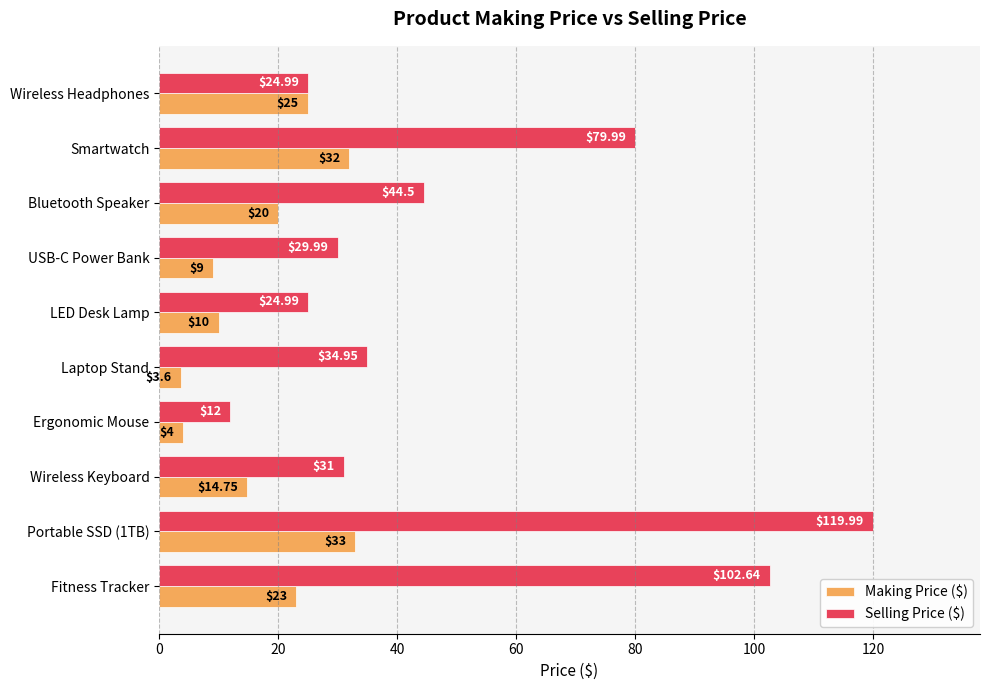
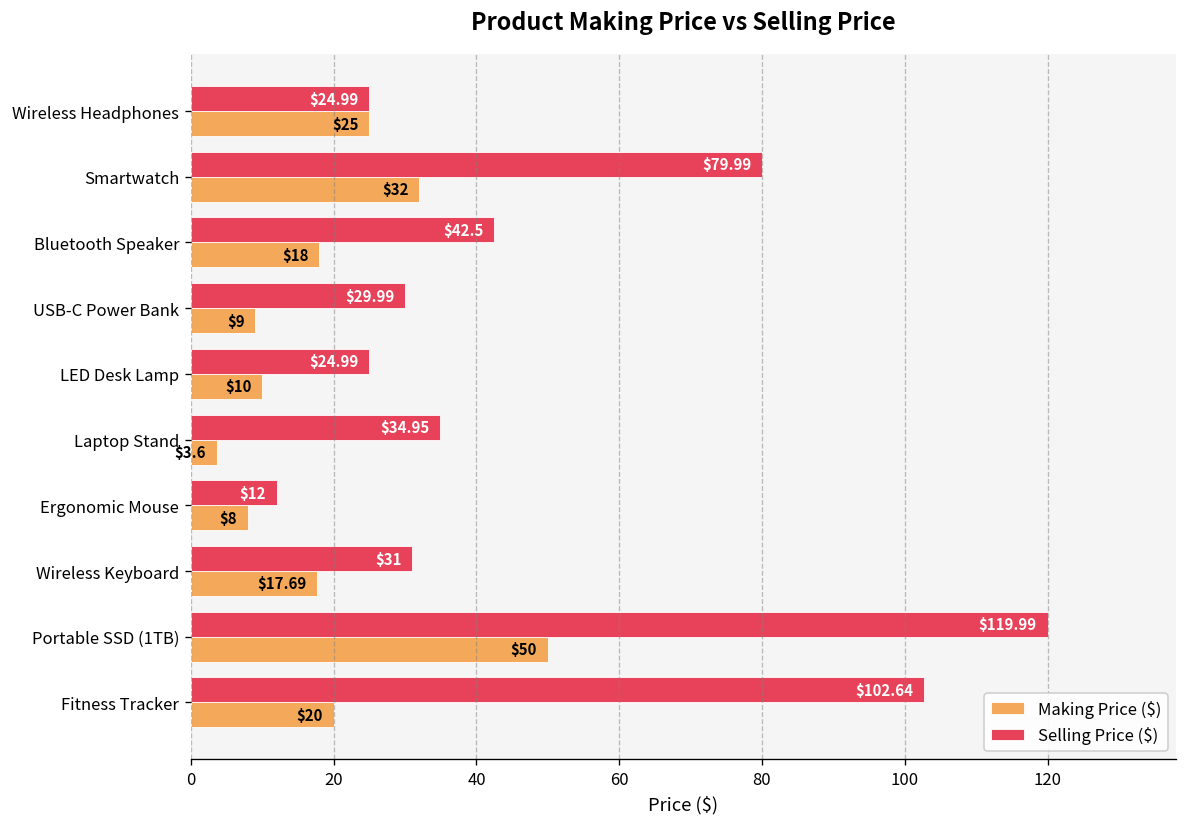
  {
    "Making Price ($)": {
      "Wireless Headphones": "$25",
      "Smartwatch": "$32",
-     "Bluetooth Speaker": "$20",
+     "Bluetooth Speaker": "$18",
      "USB-C Power Bank": "$9",
      "LED Desk Lamp": "$10",
      "Laptop Stand": "$3.6",
-     "Ergonomic Mouse": "$4",
-     "Wireless Keyboard": "$14.75",
-     "Portable SSD (1TB)": "$33",
-     "Fitness Tracker": "$23"
+     "Ergonomic Mouse": "$8",
+     "Wireless Keyboard": "$17.69",
+     "Portable SSD (1TB)": "$50",
+     "Fitness Tracker": "$20"
    },
    "Selling Price ($)": {
      "Wireless Headphones": "$24.99",
      "Smartwatch": "$79.99",
-     "Bluetooth Speaker": "$44.5",
+     "Bluetooth Speaker": "$42.5",
      "USB-C Power Bank": "$29.99",
      "LED Desk Lamp": "$24.99",
      "Laptop Stand": "$34.95",
      "Ergonomic Mouse": "$12",
      "Wireless Keyboard": "$31",
      "Portable SSD (1TB)": "$119.99",
      "Fitness Tracker": "$102.64"
    }
  }
